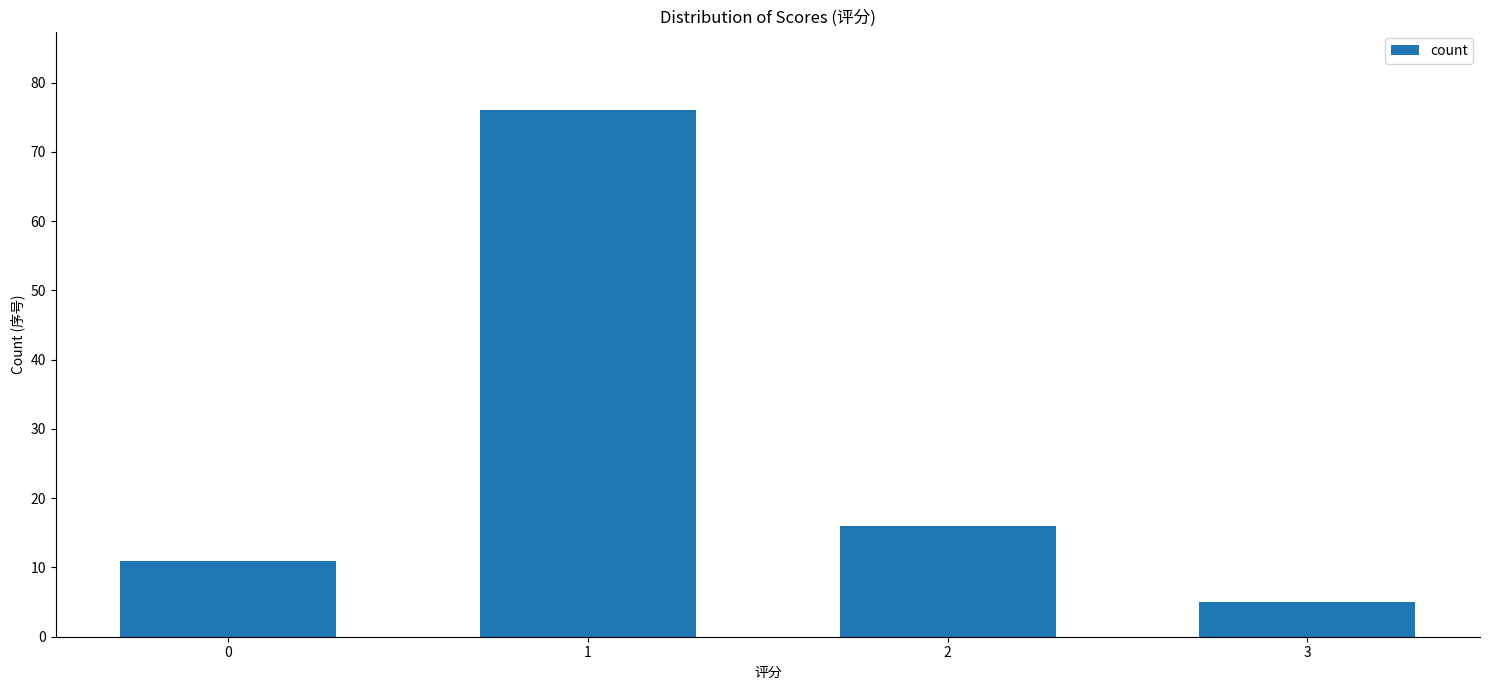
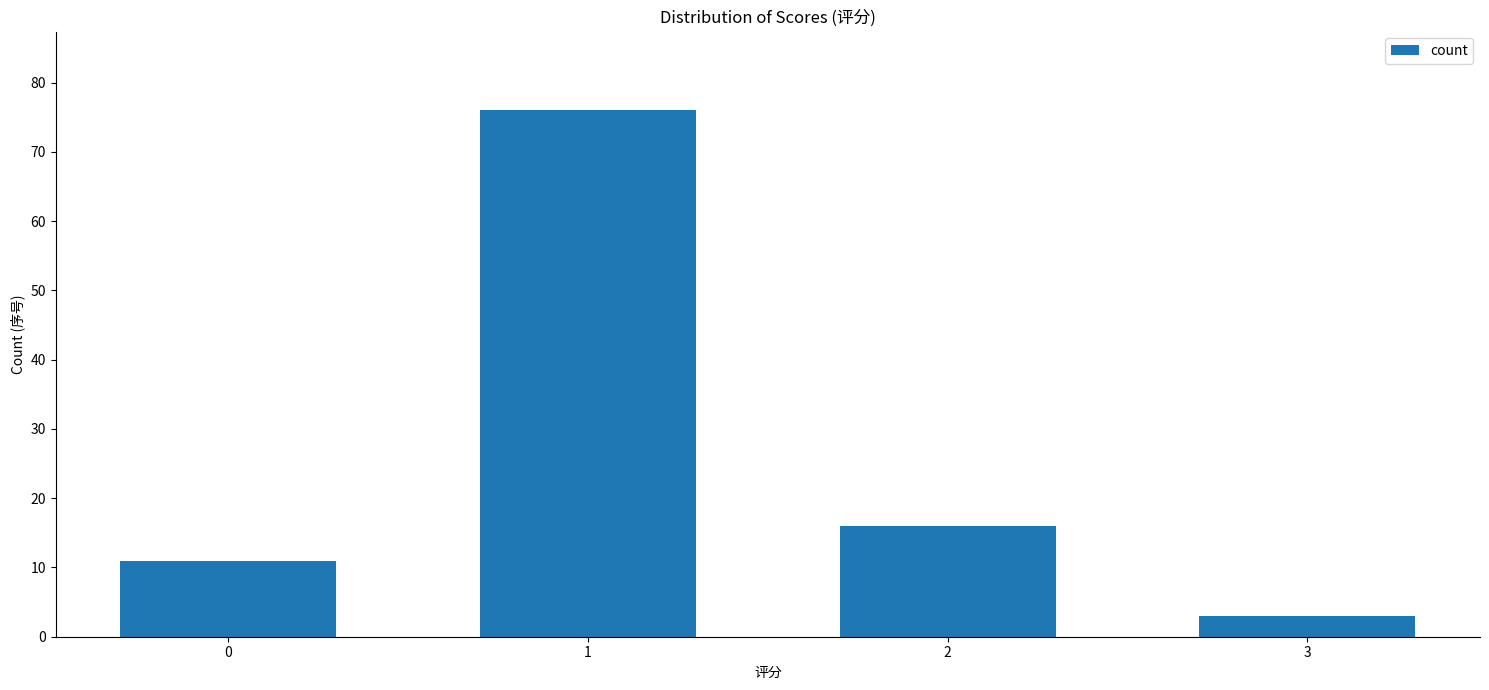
  {
    "0": 11,
    "1": 76,
    "2": 16,
-   "3": 5
+   "3": 3
  }
